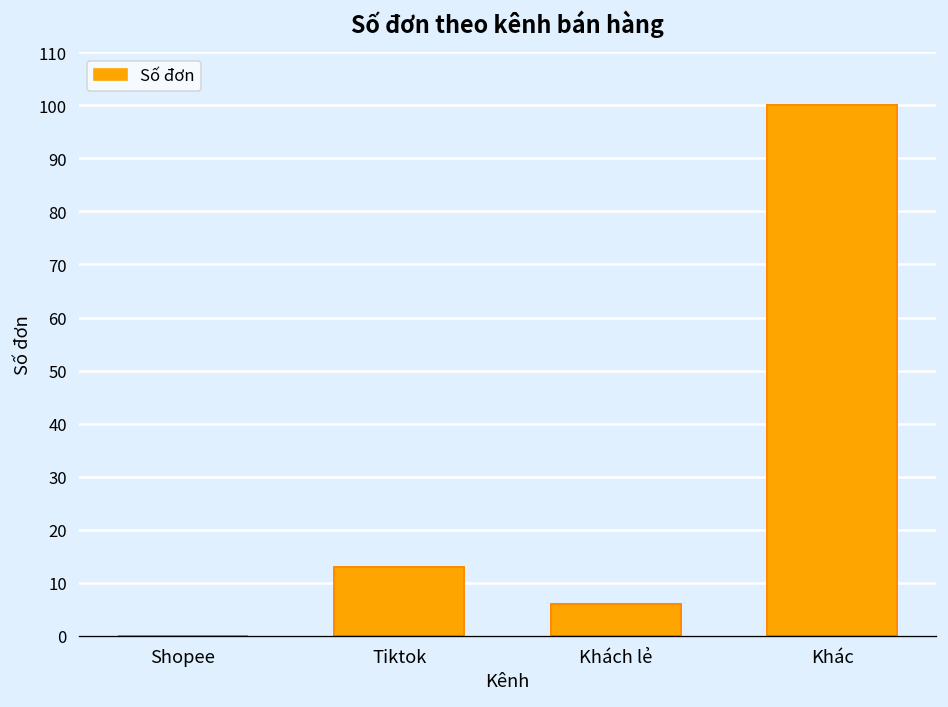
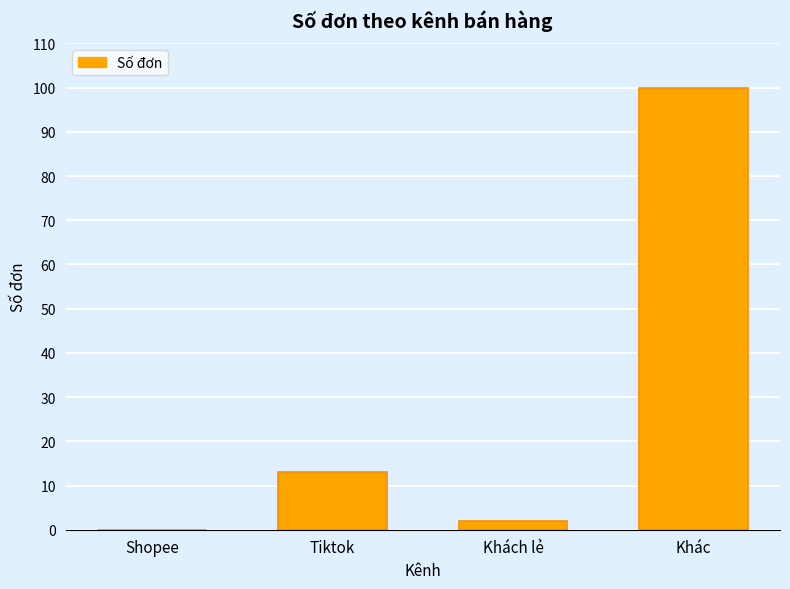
  {
    "Shopee": 0,
    "Tiktok": 13,
-   "Khách lẻ": 6,
+   "Khách lẻ": 2,
    "Khác": 100
  }
